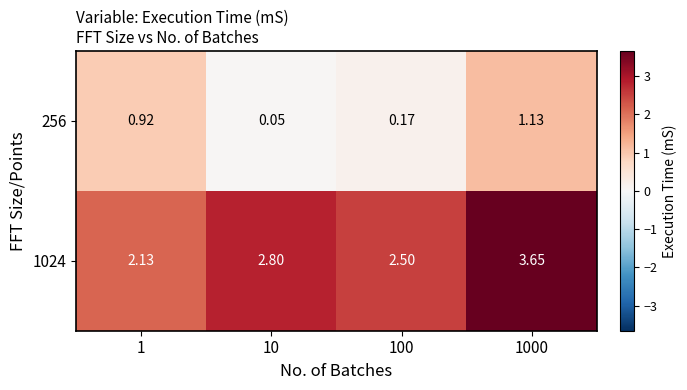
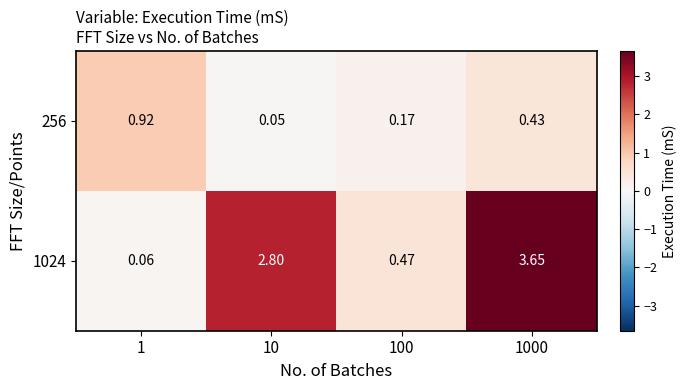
  {
    "256": {
      "1": 0.92,
      "10": 0.05,
      "100": 0.17,
-     "1000": 1.13
+     "1000": 0.43
    },
    "1024": {
-     "1": 2.13,
+     "1": 0.06,
      "10": 2.80,
-     "100": 2.50,
+     "100": 0.47,
      "1000": 3.65
    }
  }
